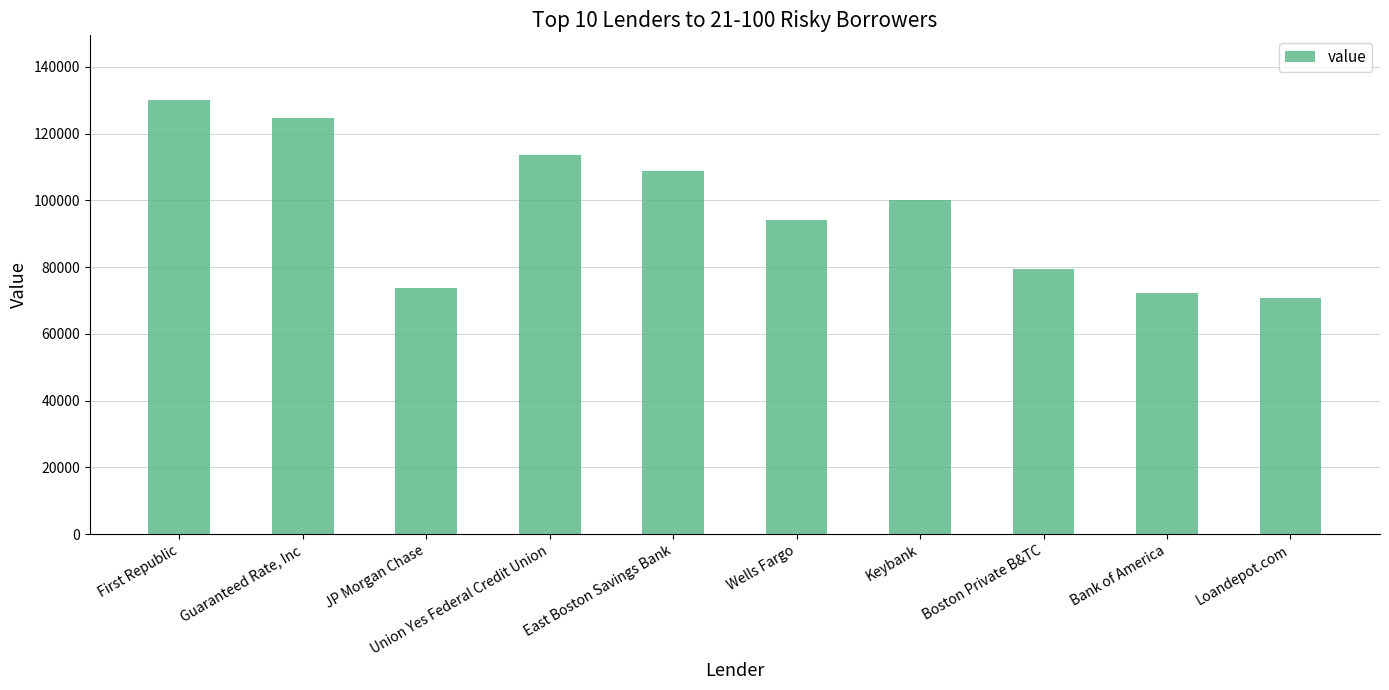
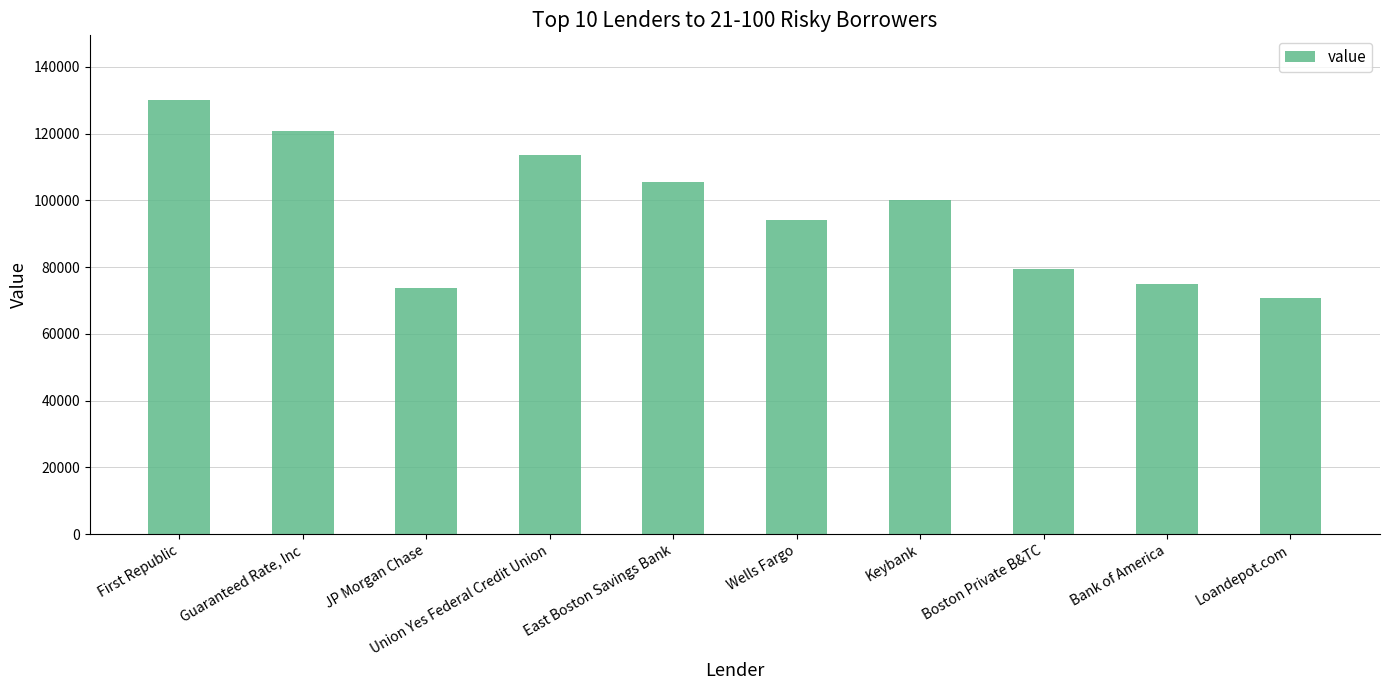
  {
    "First Republic": 130000,
-   "Guaranteed Rate, Inc": 125000,
+   "Guaranteed Rate, Inc": 121000,
    "JP Morgan Chase": 74000,
    "Union Yes Federal Credit Union": 114000,
-   "East Boston Savings Bank": 109000,
+   "East Boston Savings Bank": 105000,
    "Wells Fargo": 94000,
    "Keybank": 100000,
    "Boston Private B&TC": 79000,
-   "Bank of America": 72000,
+   "Bank of America": 75000,
    "Loandepot.com": 71000
  }
